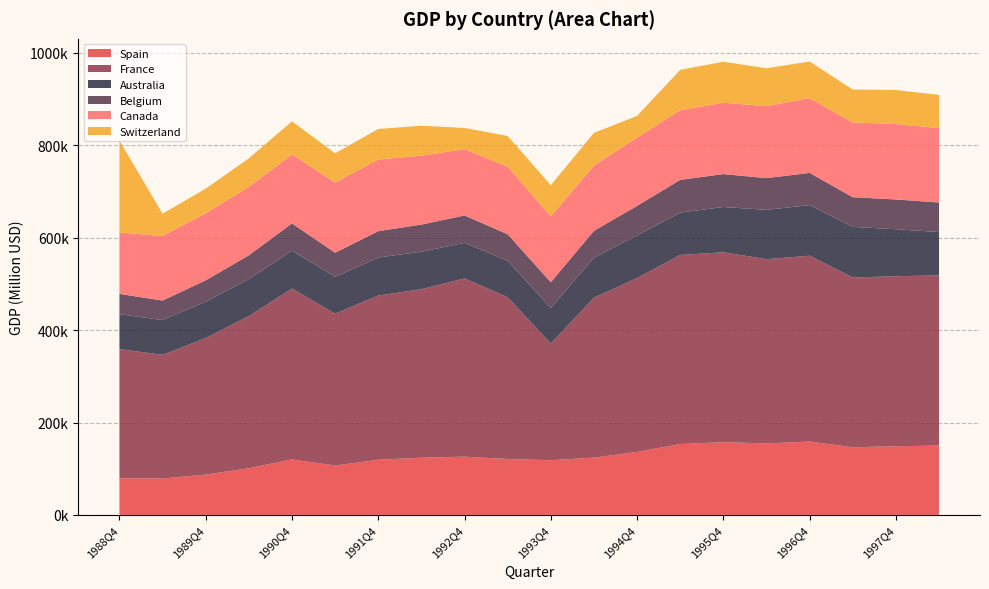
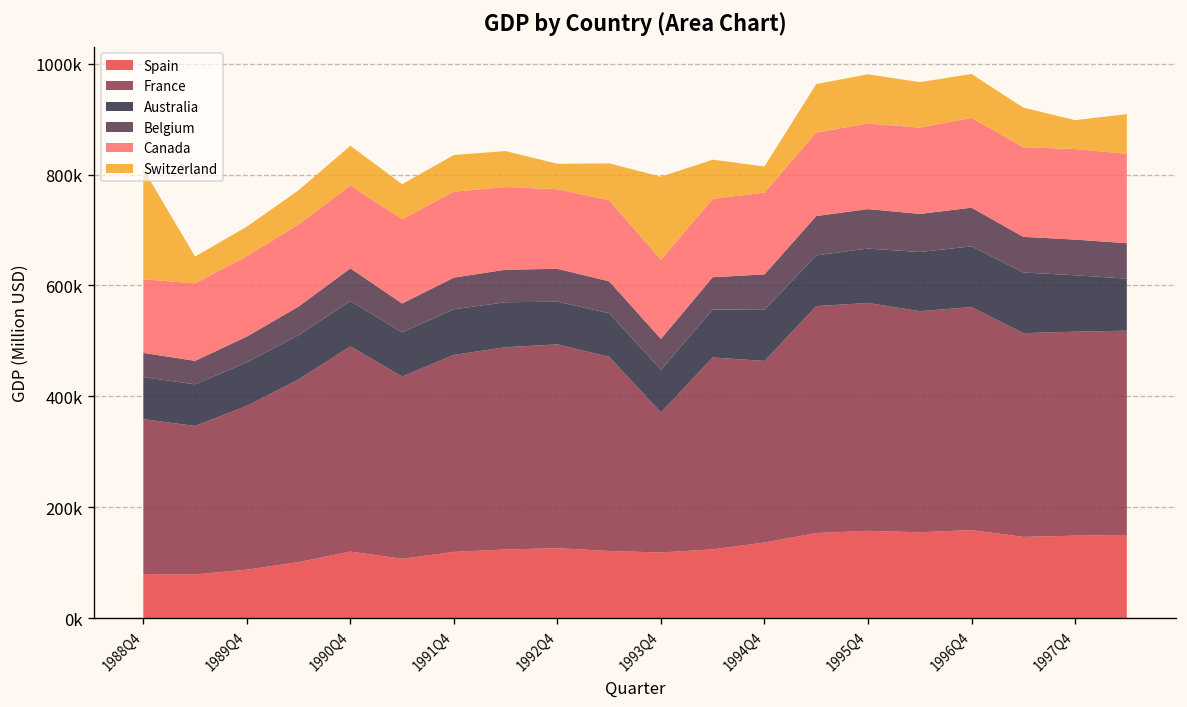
  {
    "France": {
      "1988Q4": 280000,
      "1989Q4": 300000,
      "1990Q4": 370000,
      "1991Q4": 360000,
-     "1992Q4": 390000,
+     "1992Q4": 370000,
      "1993Q4": 250000,
-     "1994Q4": 380000,
+     "1994Q4": 330000,
      "1995Q4": 410000,
      "1996Q4": 400000,
      "1997Q4": 370000
    },
    "Switzerland": {
      "1989Q4": 50000,
      "1990Q4": 70000,
      "1991Q4": 70000,
      "1992Q4": 50000,
-     "1993Q4": 70000,
+     "1993Q4": 150000,
      "1994Q4": 50000,
      "1995Q4": 90000,
      "1996Q4": 80000,
-     "1997Q4": 70000
+     "1997Q4": 50000
    }
  }
